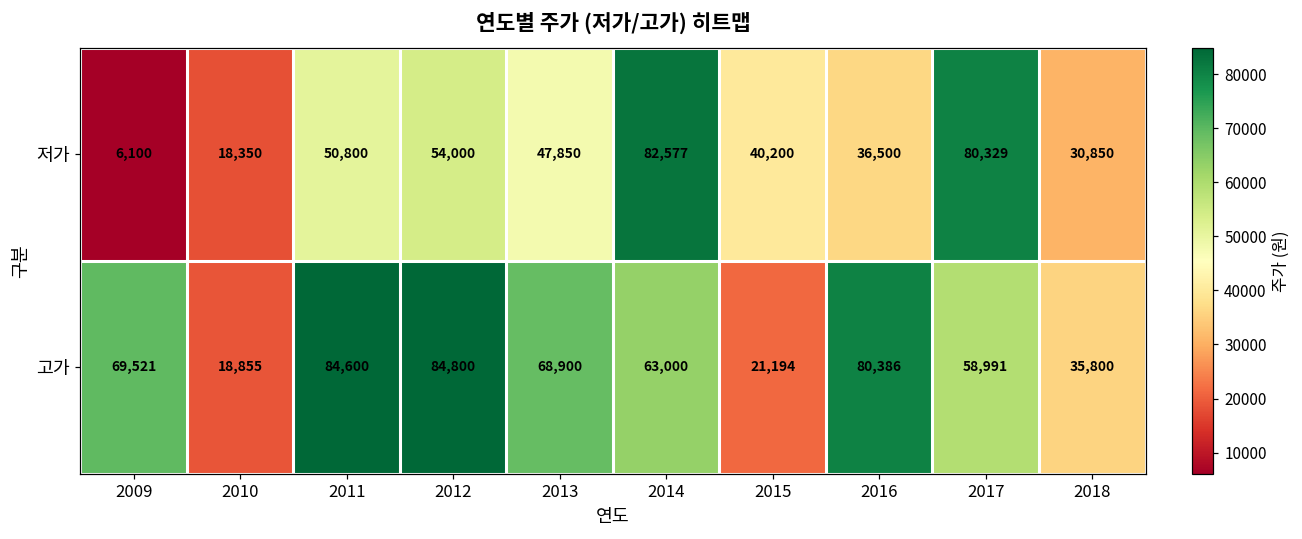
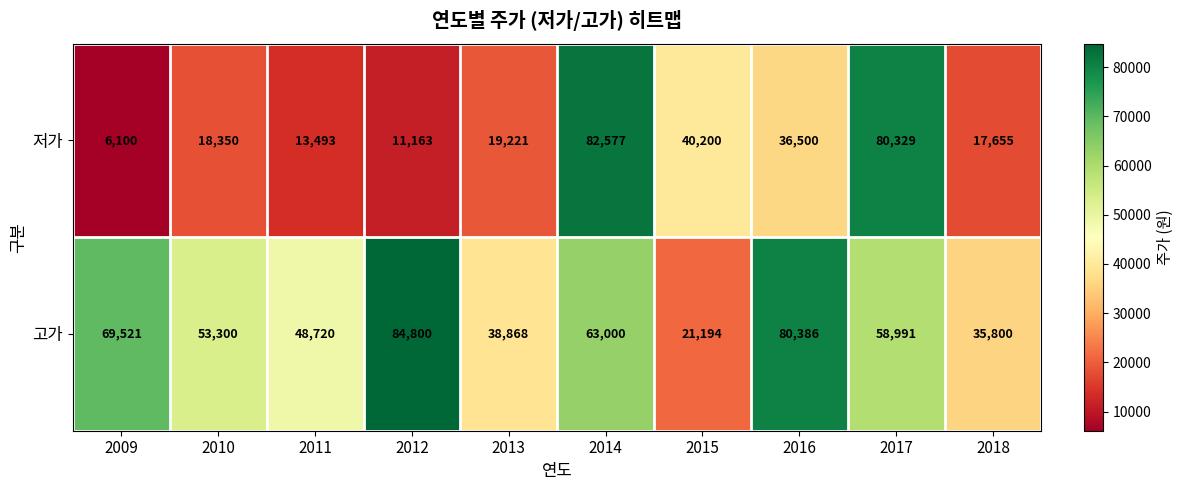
  {
    "저가": {
      "2009": "6,100",
      "2010": "18,350",
-     "2011": "50,800",
-     "2012": "54,000",
-     "2013": "47,850",
+     "2011": "13,493",
+     "2012": "11,163",
+     "2013": "19,221",
      "2014": "82,577",
      "2015": "40,200",
      "2016": "36,500",
      "2017": "80,329",
-     "2018": "30,850"
+     "2018": "17,655"
    },
    "고가": {
      "2009": "69,521",
-     "2010": "18,855",
-     "2011": "84,600",
+     "2010": "53,300",
+     "2011": "48,720",
      "2012": "84,800",
-     "2013": "68,900",
+     "2013": "38,868",
      "2014": "63,000",
      "2015": "21,194",
      "2016": "80,386",
      "2017": "58,991",
      "2018": "35,800"
    }
  }
